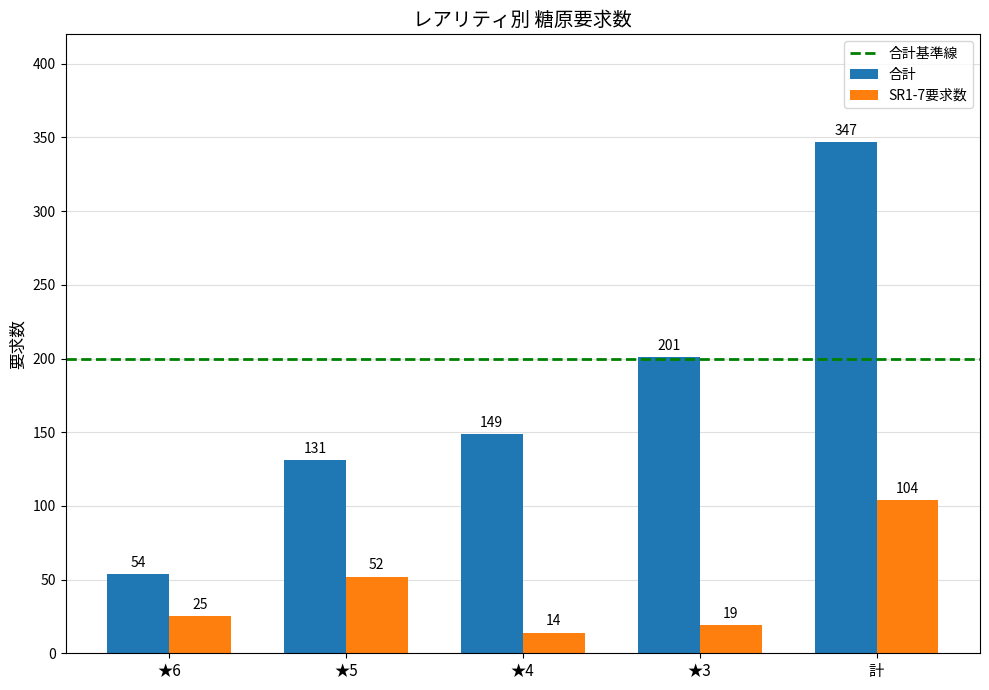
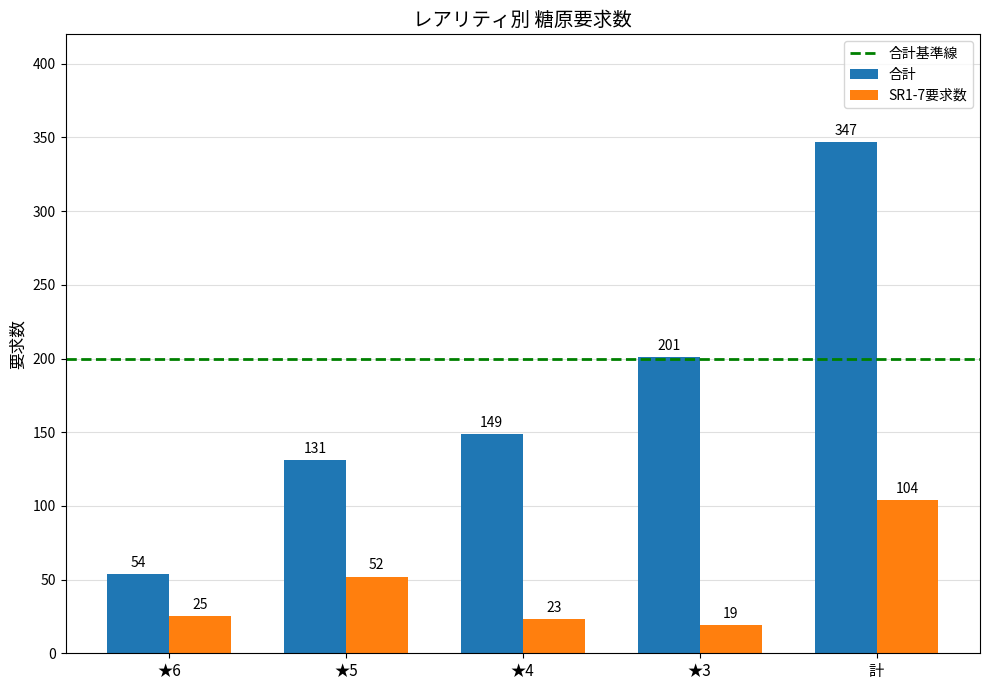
  {
    "合計": {
      "★6": 54,
      "★5": 131,
      "★4": 149,
      "★3": 201,
      "計": 347
    },
    "SR1-7要求数": {
      "★6": 25,
      "★5": 52,
-     "★4": 14,
+     "★4": 23,
      "★3": 19,
      "計": 104
    }
  }
